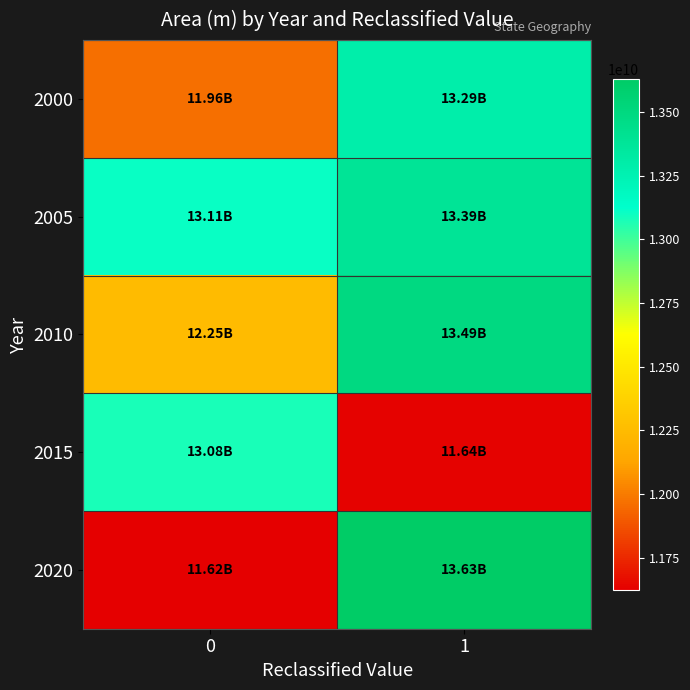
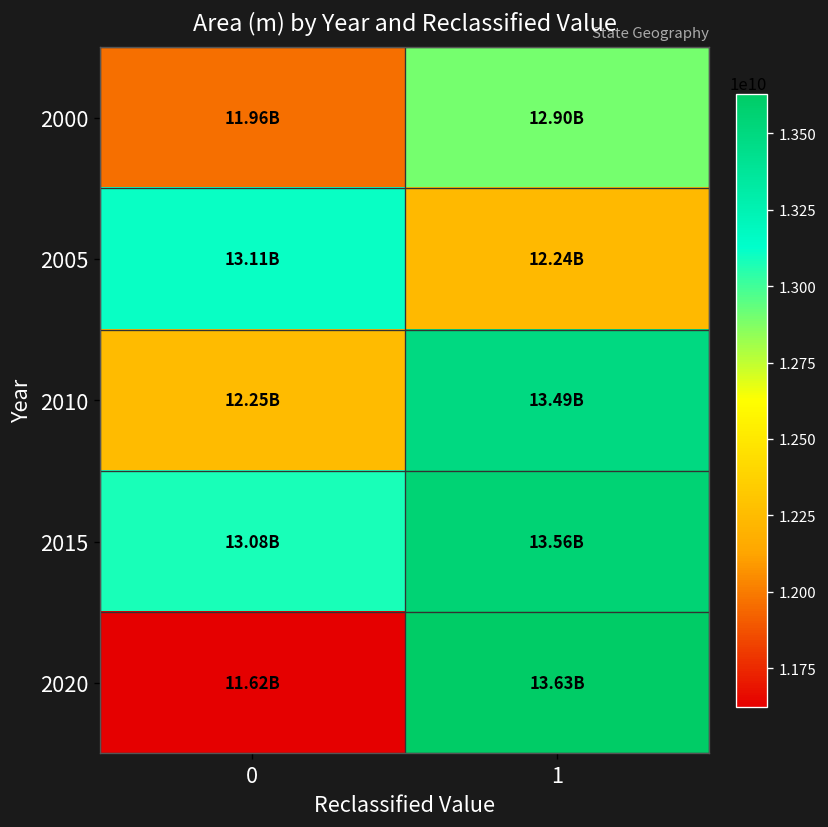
  {
    "2000": {
      "0": "11.96B",
-     "1": "13.29B"
+     "1": "12.90B"
    },
    "2005": {
      "0": "13.11B",
-     "1": "13.39B"
+     "1": "12.24B"
    },
    "2010": {
      "0": "12.25B",
      "1": "13.49B"
    },
    "2015": {
      "0": "13.08B",
-     "1": "11.64B"
+     "1": "13.56B"
    },
    "2020": {
      "0": "11.62B",
      "1": "13.63B"
    }
  }
